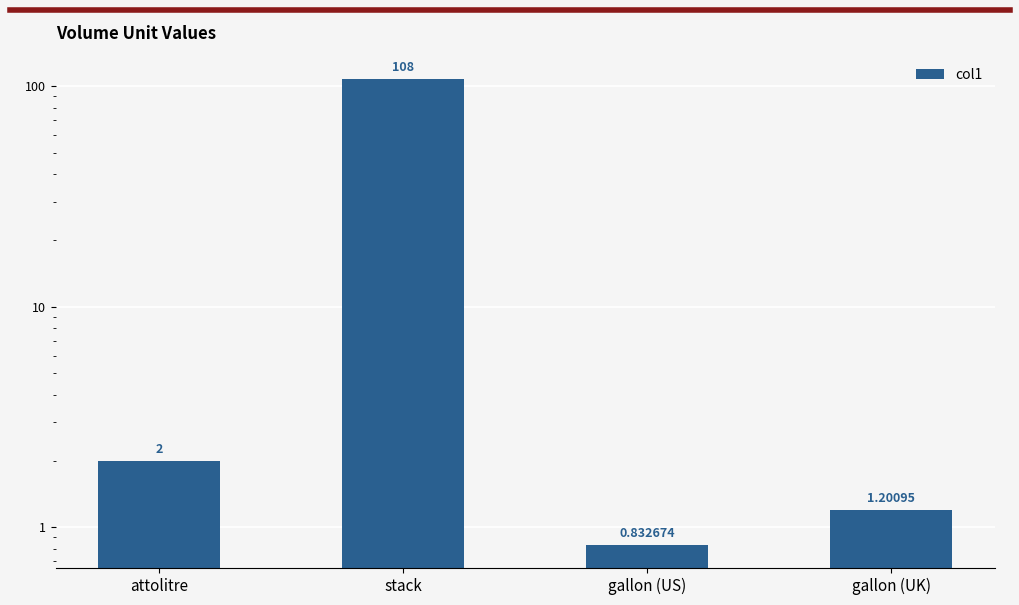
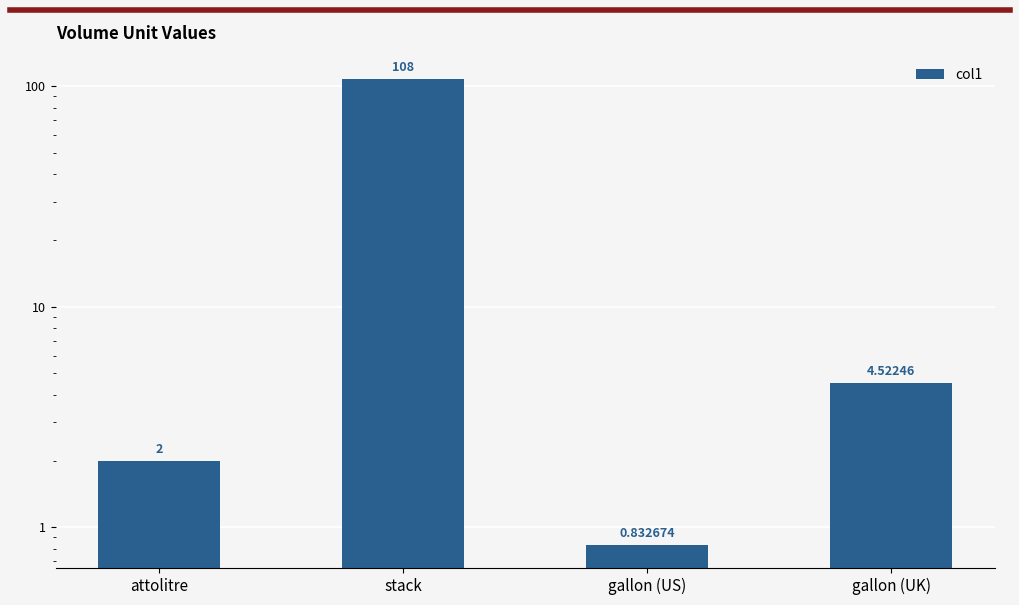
  {
    "attolitre": 2,
    "stack": 108,
    "gallon (US)": 0.832674,
-   "gallon (UK)": 1.20095
+   "gallon (UK)": 4.52246
  }
